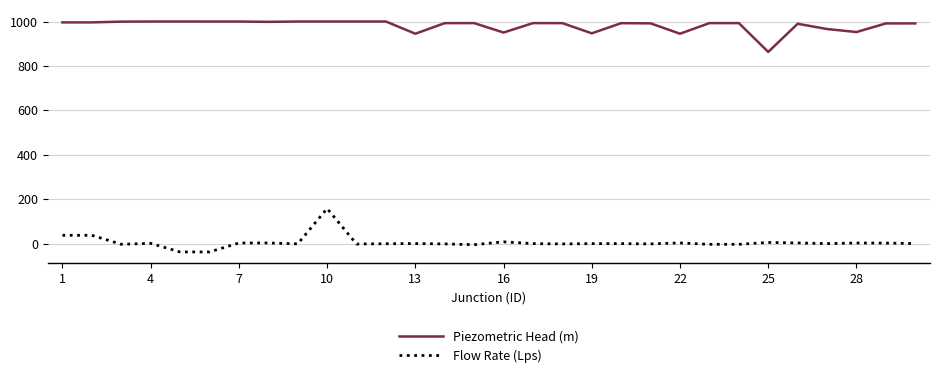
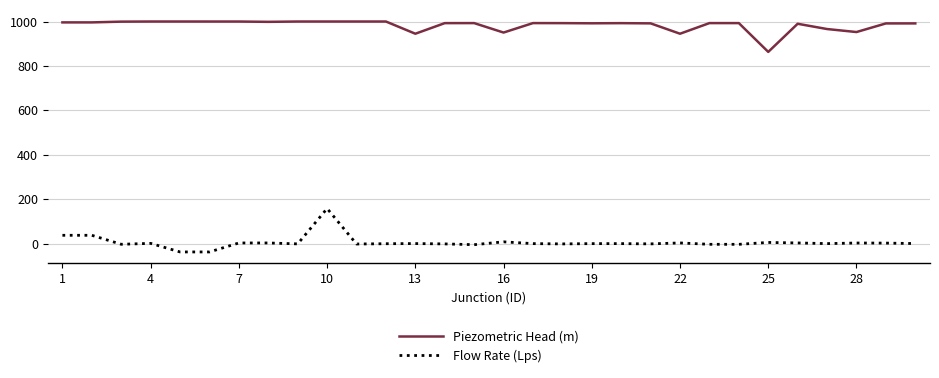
  {
    "Piezometric Head (m)": {
      "1": 1000,
      "4": 1000,
      "7": 1000,
      "10": 1000,
      "13": 950,
      "16": 950,
-     "19": 950,
+     "19": 990,
      "22": 950,
      "25": 860,
      "28": 950
    },
    "Flow Rate (Lps)": {
      "1": 40,
      "4": 0,
      "7": 0,
      "10": 160,
      "13": 0,
      "16": 10,
      "19": 0,
      "22": 0,
      "25": 10,
      "28": 0
    }
  }
